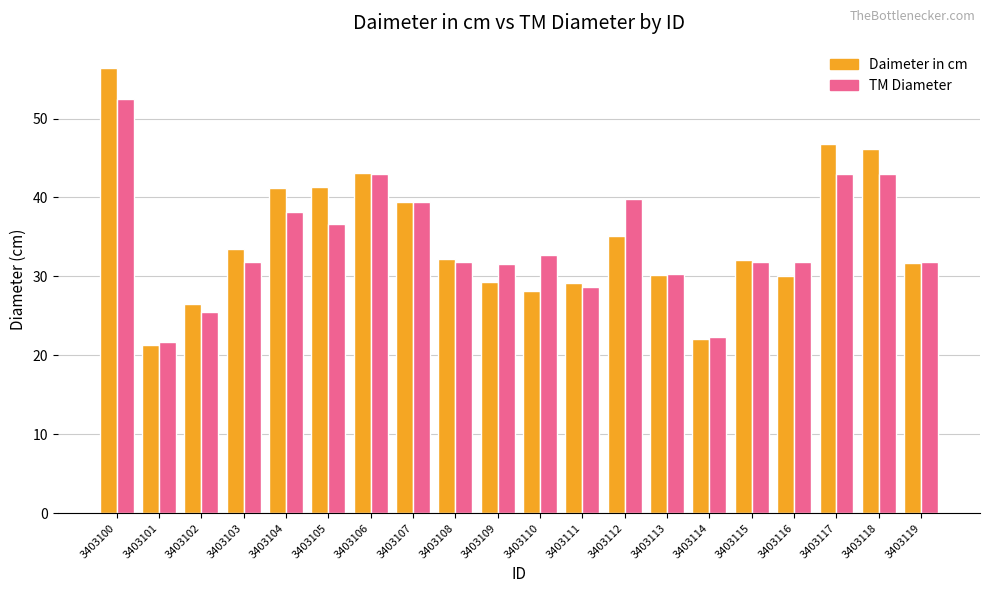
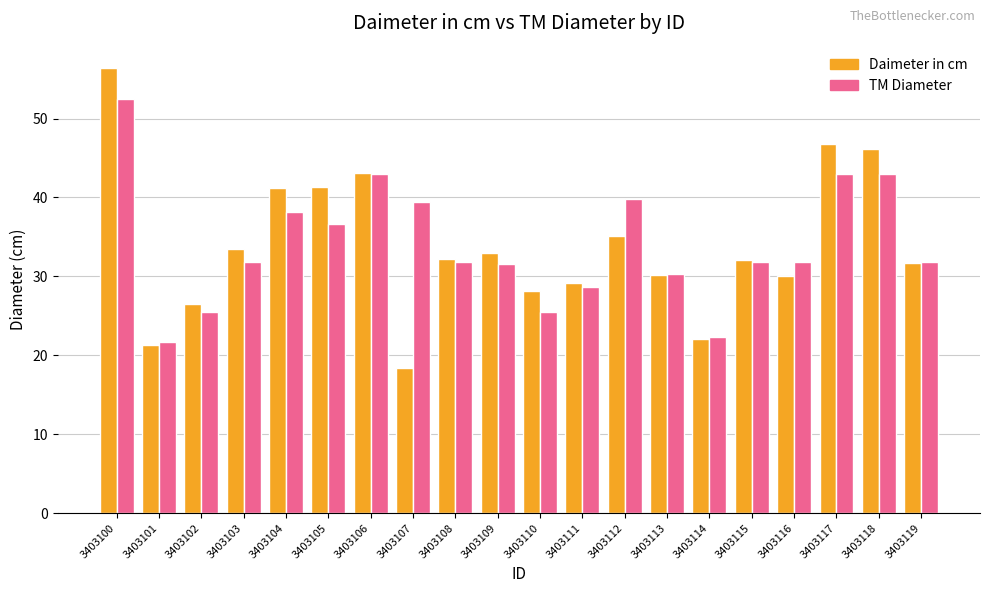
  {
    "Daimeter in cm": {
      "3403100": 56,
      "3403101": 21,
      "3403102": 26,
      "3403103": 33,
      "3403104": 41,
      "3403105": 41,
      "3403106": 43,
-     "3403107": 39,
+     "3403107": 18,
      "3403108": 32,
-     "3403109": 29,
+     "3403109": 33,
      "3403110": 28,
      "3403111": 29,
      "3403112": 35,
      "3403113": 30,
      "3403114": 22,
      "3403115": 32,
      "3403116": 30,
      "3403117": 47,
      "3403118": 46,
      "3403119": 32
    },
    "TM Diameter": {
      "3403100": 53,
      "3403101": 22,
      "3403102": 25,
      "3403103": 32,
      "3403104": 38,
      "3403105": 37,
      "3403106": 43,
      "3403107": 39,
      "3403108": 32,
      "3403109": 32,
-     "3403110": 33,
+     "3403110": 25,
      "3403111": 29,
      "3403112": 40,
      "3403113": 30,
      "3403114": 22,
      "3403115": 32,
      "3403116": 32,
      "3403117": 43,
      "3403118": 43,
      "3403119": 32
    }
  }
